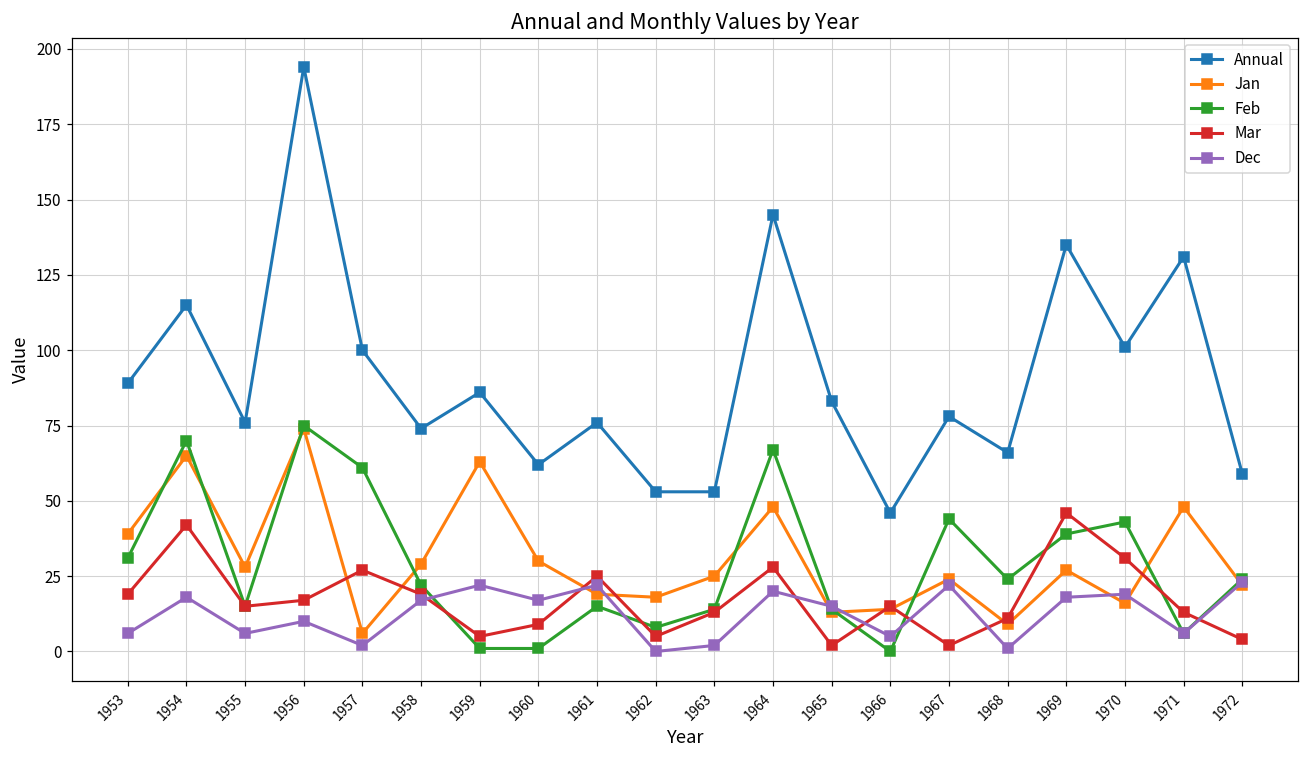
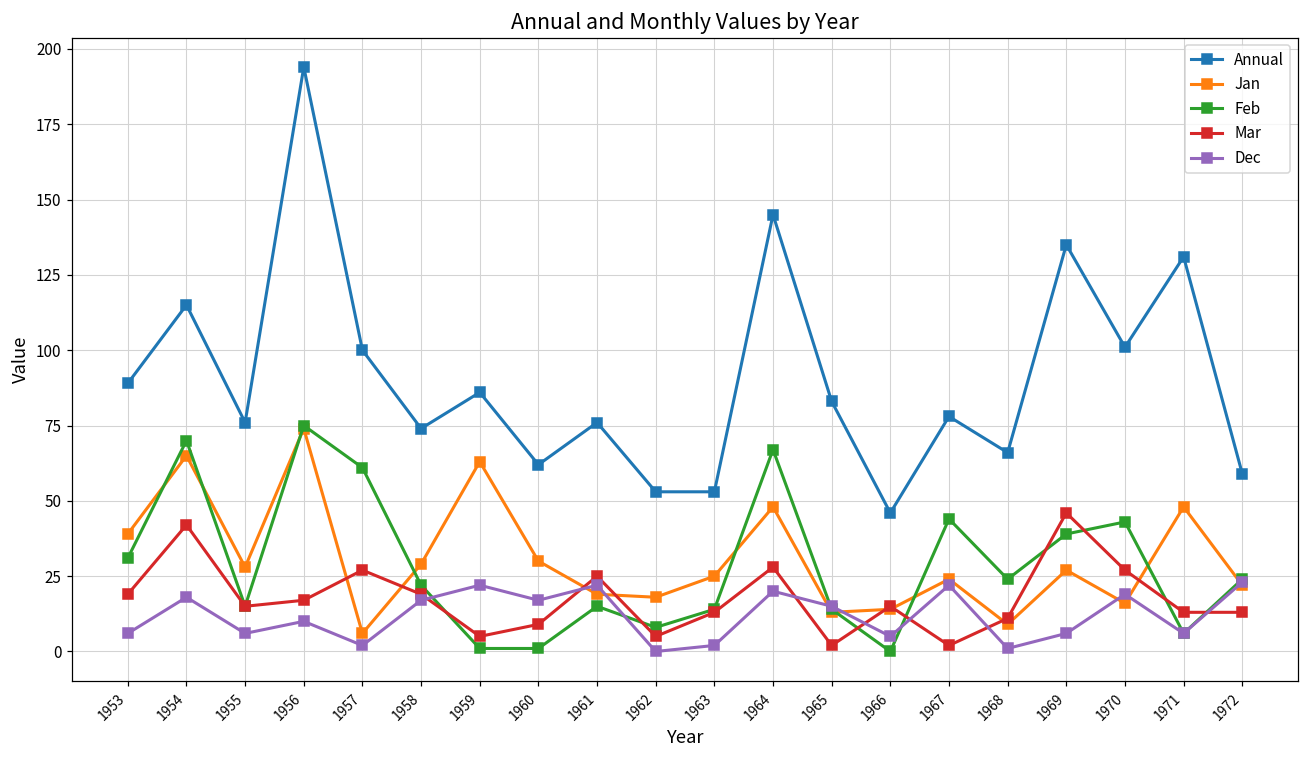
  {
    "Annual": {
      "1953": 89,
      "1954": 115,
      "1955": 76,
      "1956": 194,
      "1957": 100,
      "1958": 74,
      "1959": 86,
      "1960": 62,
      "1961": 76,
      "1962": 53,
      "1963": 53,
      "1964": 145,
      "1965": 83,
      "1966": 46,
      "1967": 78,
      "1968": 66,
      "1969": 135,
      "1970": 101,
      "1971": 131,
      "1972": 59
    },
    "Jan": {
      "1953": 39,
      "1954": 65,
      "1955": 28,
      "1956": 74,
      "1957": 6,
      "1958": 29,
      "1959": 63,
      "1960": 30,
      "1961": 19,
      "1962": 18,
      "1963": 25,
      "1964": 48,
      "1965": 13,
      "1966": 14,
      "1967": 24,
      "1968": 9,
      "1969": 27,
      "1970": 16,
      "1971": 48,
      "1972": 22
    },
    "Feb": {
      "1953": 31,
      "1954": 70,
      "1956": 75,
      "1957": 61,
      "1958": 22,
      "1959": 1,
      "1960": 1,
      "1961": 15,
      "1962": 8,
      "1963": 14,
      "1964": 67,
      "1965": 14,
      "1966": 0,
      "1967": 44,
      "1968": 24,
      "1969": 39,
      "1970": 43,
      "1972": 24
    },
    "Mar": {
      "1953": 19,
      "1954": 42,
      "1956": 17,
      "1957": 27,
      "1958": 19,
      "1959": 5,
      "1960": 9,
      "1961": 25,
      "1962": 5,
      "1963": 13,
      "1964": 28,
      "1965": 2,
      "1966": 15,
      "1967": 2,
      "1968": 11,
      "1969": 46,
-     "1970": 31,
+     "1970": 27,
      "1971": 13,
-     "1972": 4
+     "1972": 13
    },
    "Dec": {
      "1953": 6,
      "1954": 18,
      "1955": 6,
      "1956": 10,
      "1957": 2,
      "1958": 17,
      "1959": 22,
      "1960": 17,
      "1961": 22,
      "1962": 0,
      "1963": 2,
      "1964": 20,
      "1965": 15,
      "1966": 5,
      "1967": 22,
      "1968": 1,
-     "1969": 18,
+     "1969": 6,
      "1970": 19,
      "1972": 23
    }
  }
